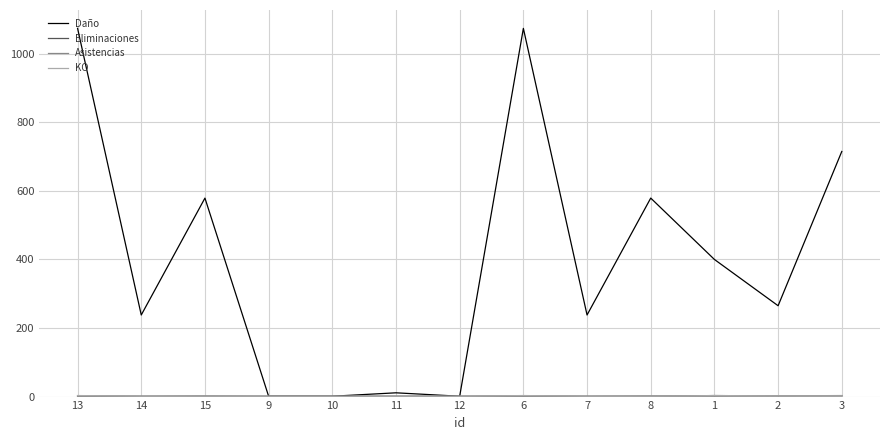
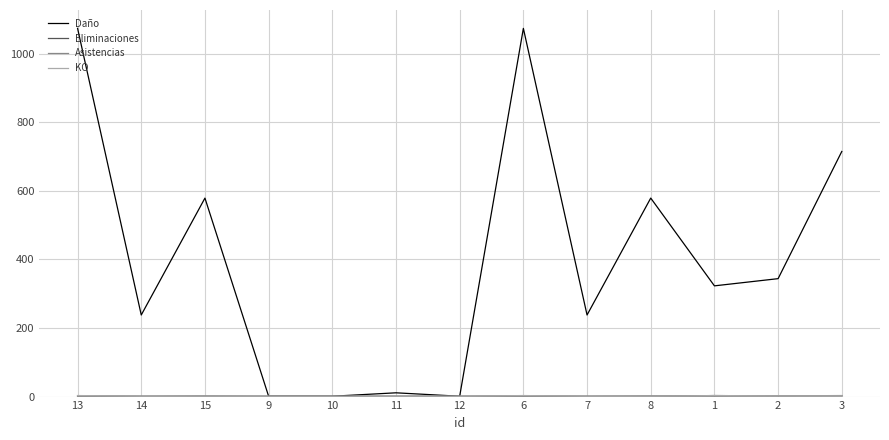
  {
    "Daño": {
      "13": 1070,
      "14": 240,
      "15": 580,
      "11": 10,
      "6": 1070,
      "7": 240,
      "8": 580,
-     "1": 400,
-     "2": 270,
+     "1": 320,
+     "2": 340,
      "3": 720
    },
    "KO": {
      "13": 0,
      "14": 0,
      "15": 0,
      "11": 0,
      "6": 0,
      "7": 0,
      "8": 0,
      "1": 0,
      "2": 0,
      "3": 0
    }
  }
